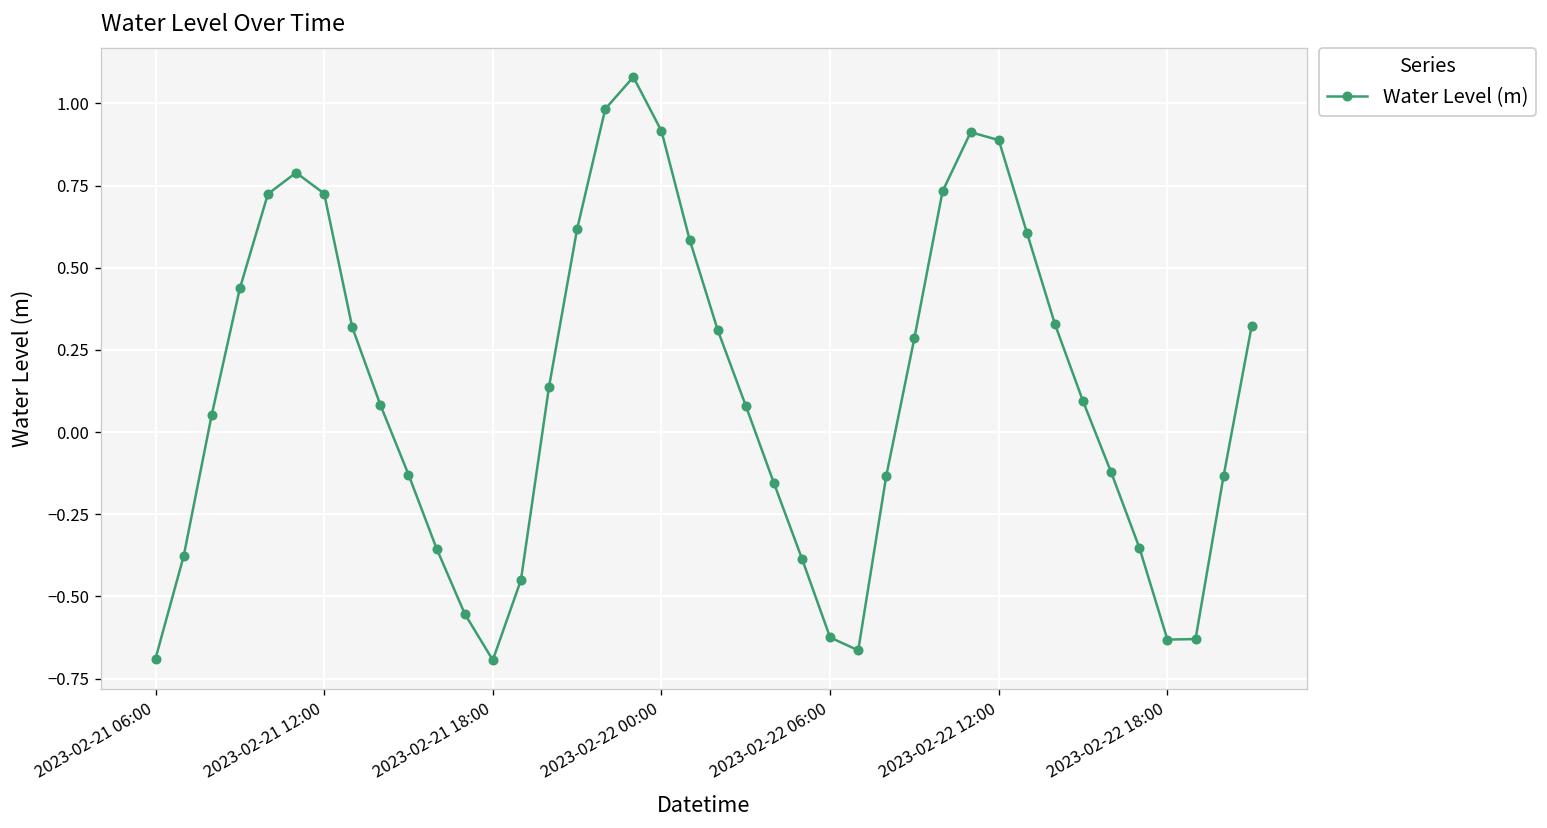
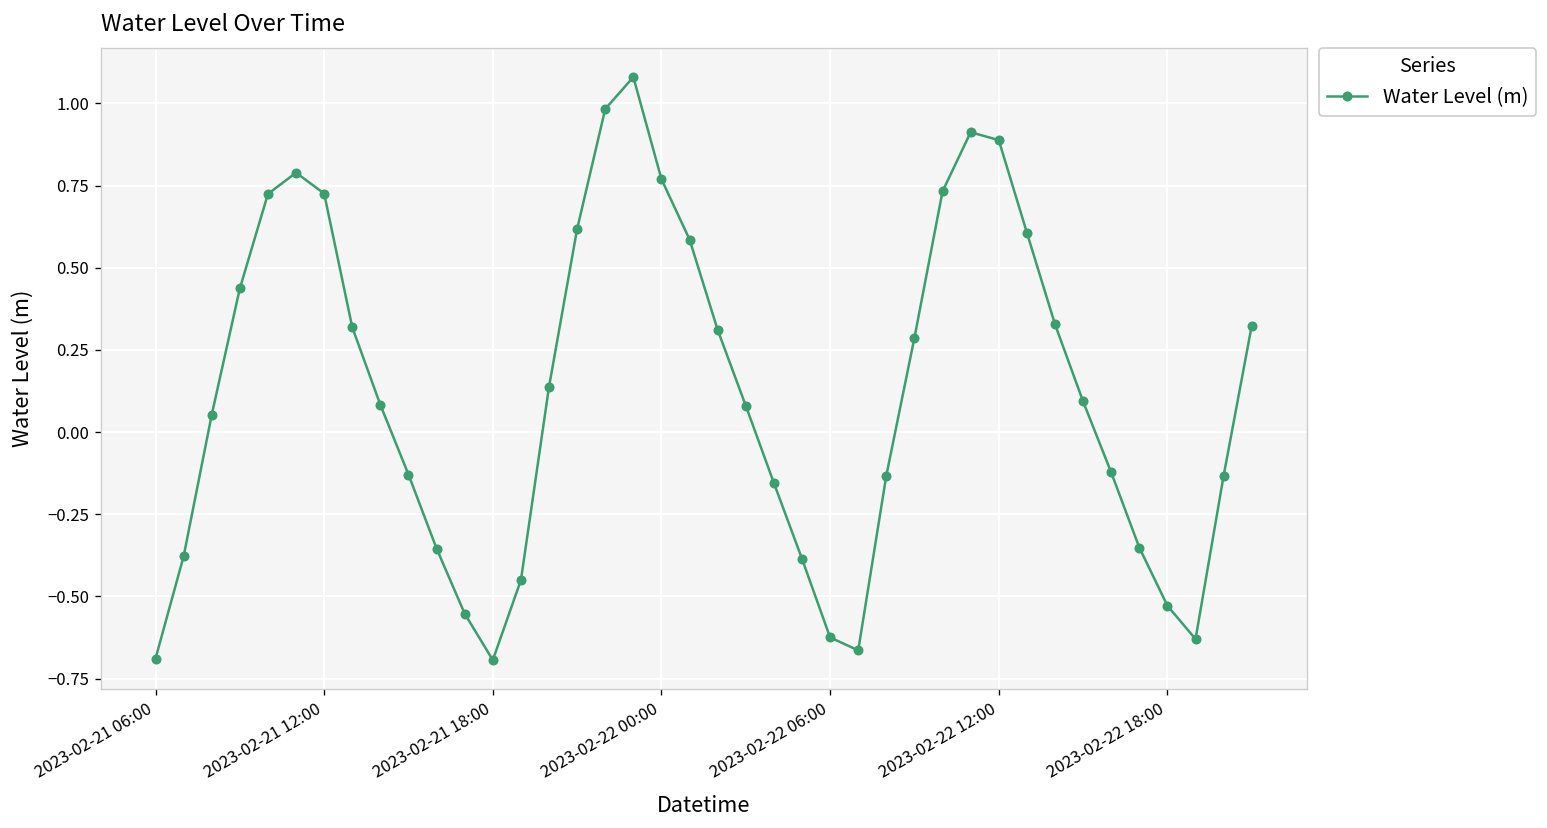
  {
    "2023-02-21 06:00": -0.69,
    "2023-02-21 12:00": 0.73,
    "2023-02-21 18:00": -0.69,
-   "2023-02-22 00:00": 0.92,
+   "2023-02-22 00:00": 0.77,
    "2023-02-22 06:00": -0.63,
    "2023-02-22 12:00": 0.89,
-   "2023-02-22 18:00": -0.63
+   "2023-02-22 18:00": -0.53
  }
